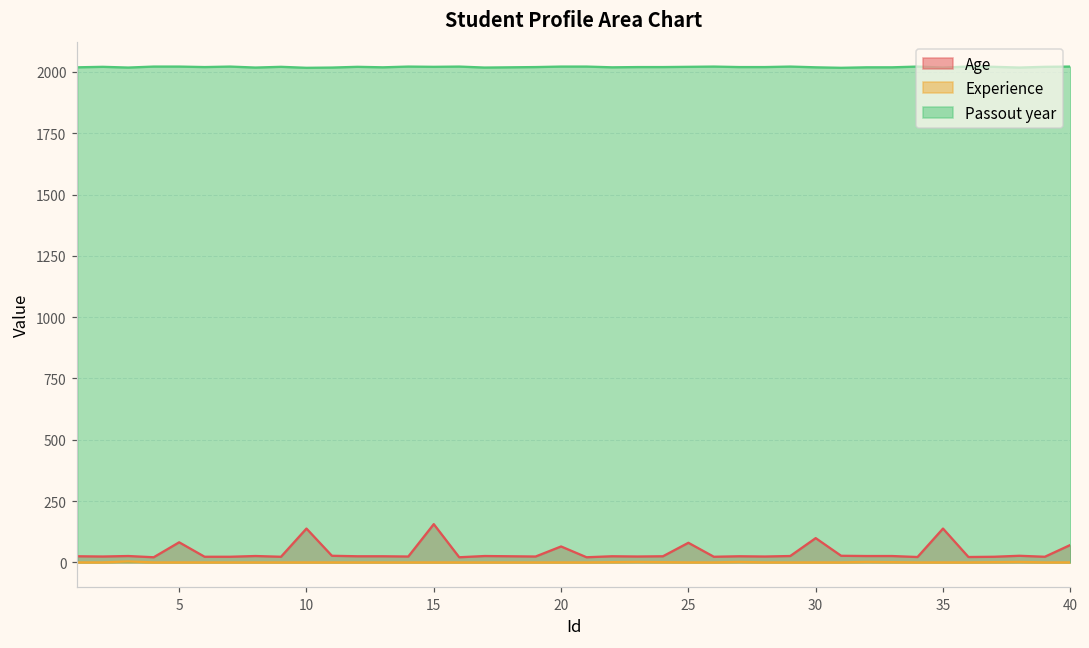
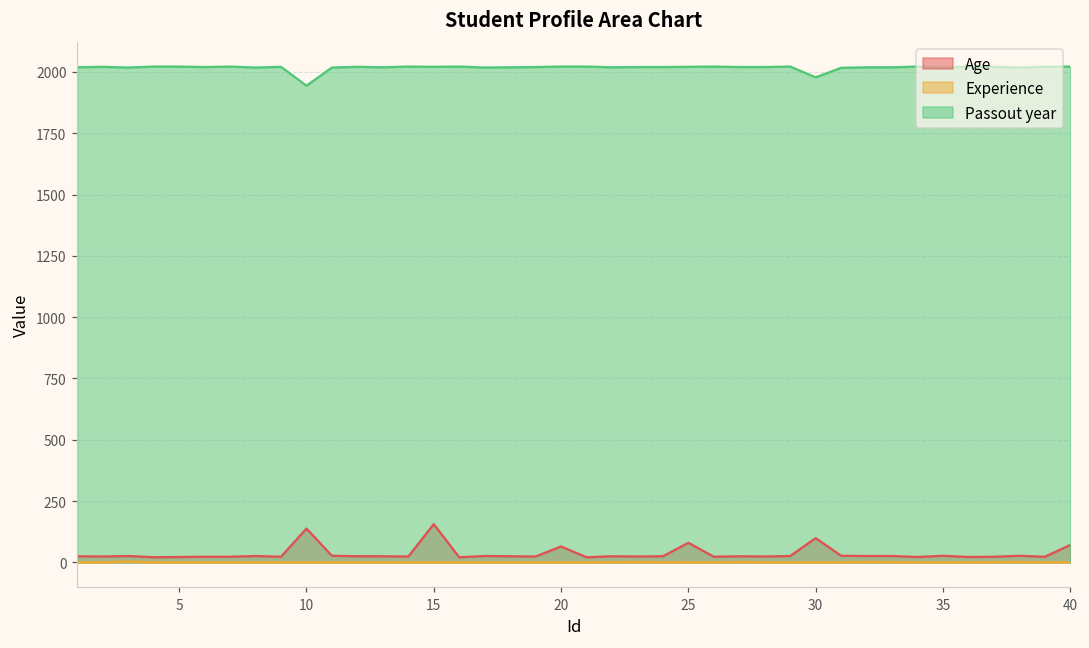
  {
    "Age": {
-     "5": 80,
+     "5": 20,
      "10": 140,
      "15": 160,
      "20": 70,
      "25": 80,
      "30": 100,
-     "35": 140,
+     "35": 30,
      "40": 70
    },
    "Experience": {
      "5": 0,
      "10": 0,
      "15": 0,
      "20": 0,
      "25": 0,
      "30": 0,
      "35": 0,
      "40": 0
    },
    "Passout year": {
      "5": 2020,
-     "10": 2020,
+     "10": 1940,
      "15": 2020,
      "20": 2020,
      "25": 2020,
-     "30": 2020,
+     "30": 1980,
      "40": 2020
    }
  }
